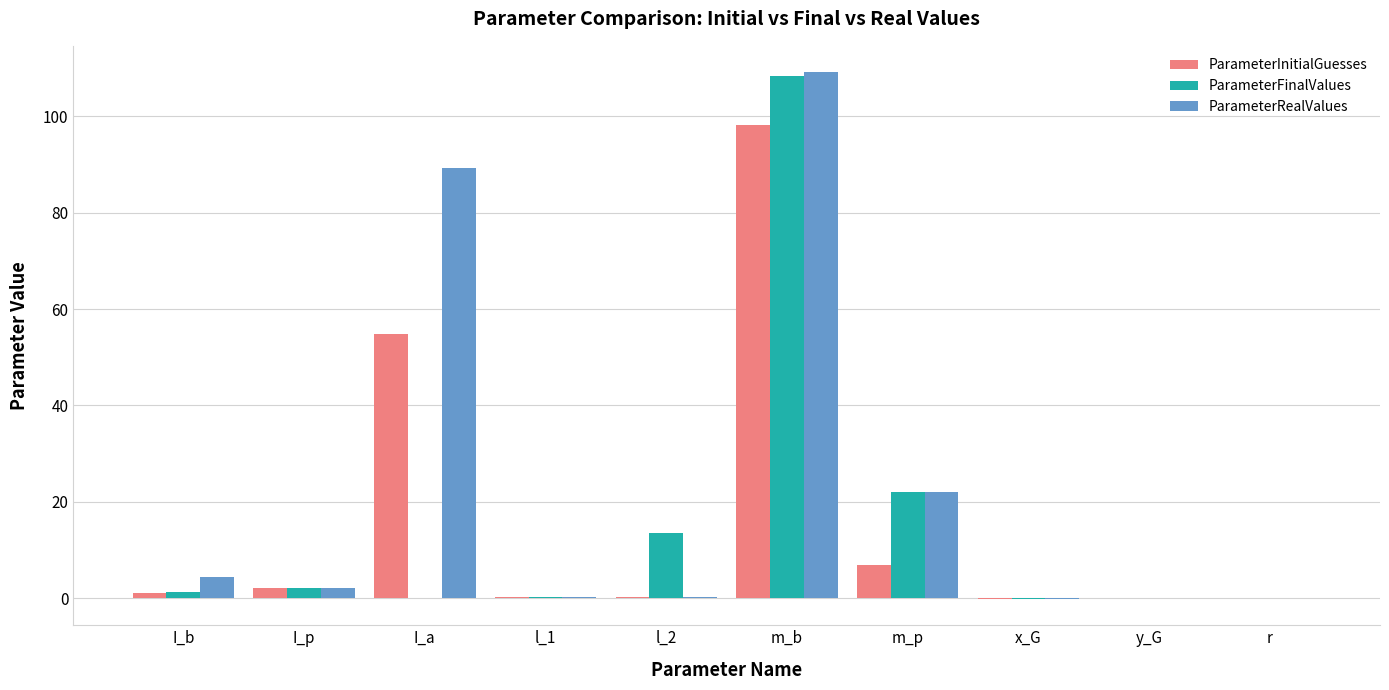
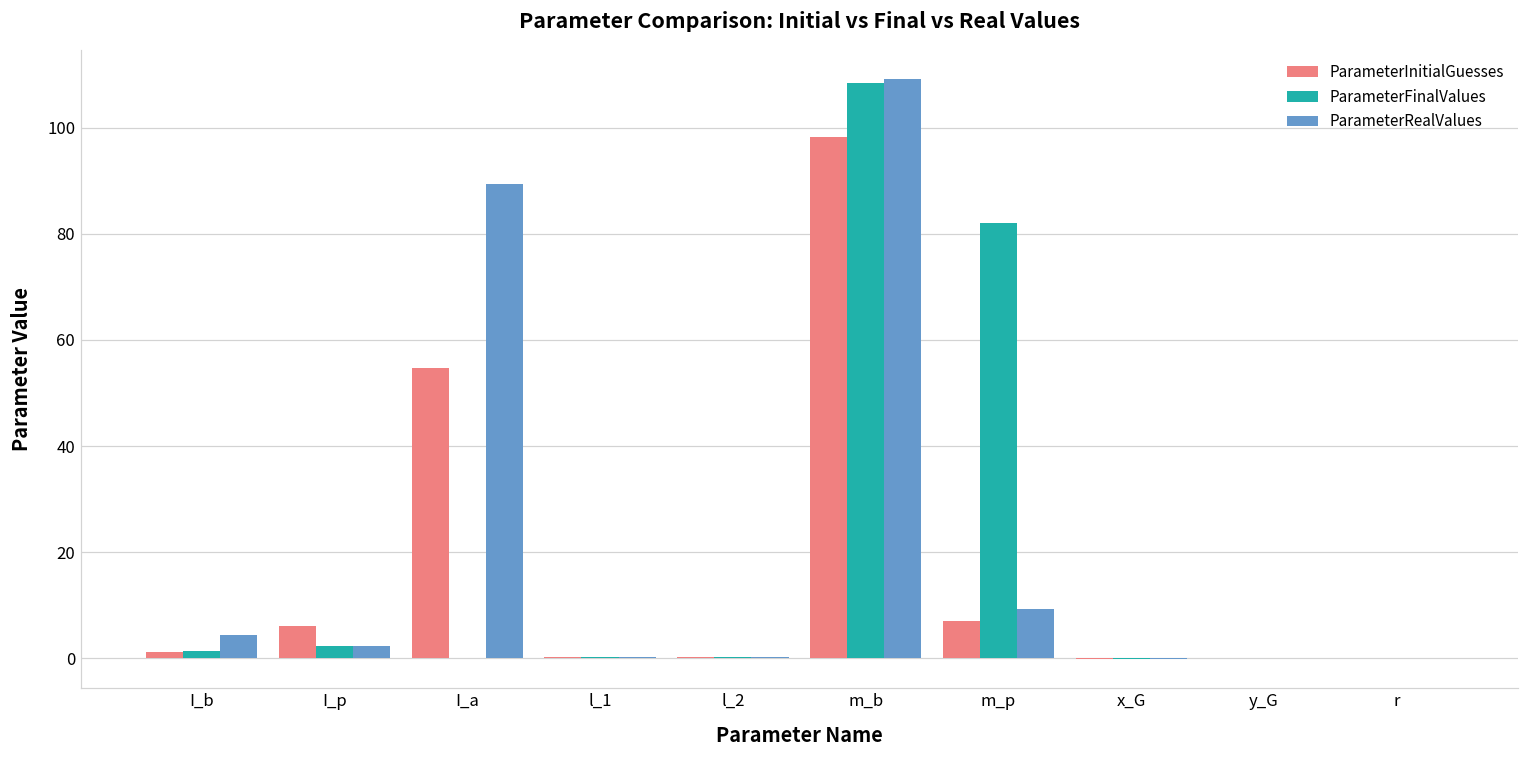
  {
    "ParameterInitialGuesses": {
      "I_b": 1,
-     "I_p": 2,
+     "I_p": 6,
      "I_a": 55,
      "m_b": 98,
      "m_p": 7
    },
    "ParameterFinalValues": {
      "I_b": 1,
      "I_p": 2,
-     "l_2": 14,
+     "l_2": 0,
      "m_b": 108,
-     "m_p": 22
+     "m_p": 82
    },
    "ParameterRealValues": {
      "I_b": 4,
      "I_p": 2,
      "I_a": 89,
      "m_b": 109,
-     "m_p": 22,
+     "m_p": 9,
      "y_G": 0
    }
  }
